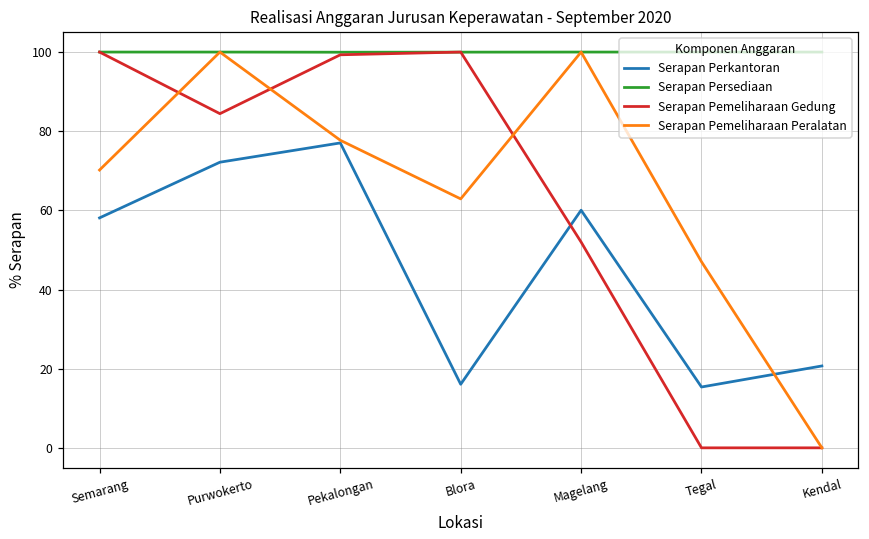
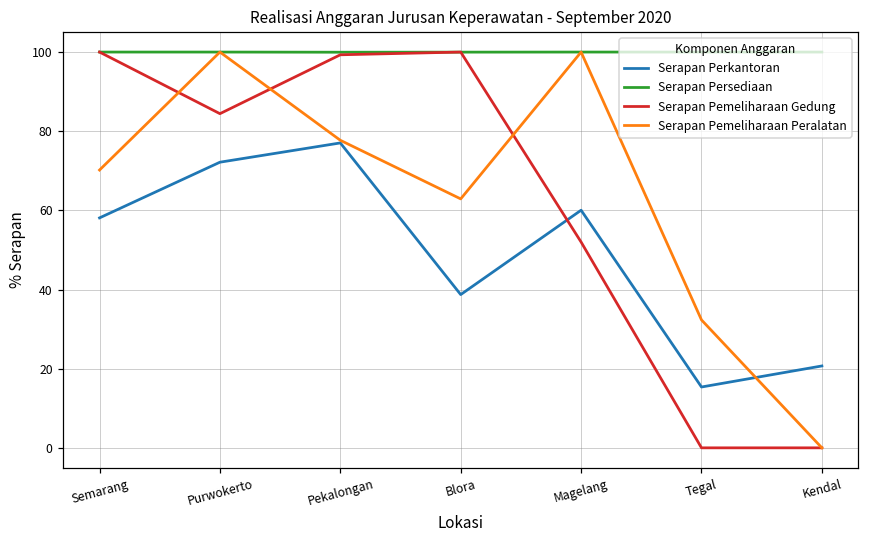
  {
    "Serapan Perkantoran": {
      "Semarang": 58,
      "Purwokerto": 72,
-     "Blora": 16,
+     "Blora": 39,
      "Magelang": 60,
      "Tegal": 15,
      "Kendal": 21
    },
    "Serapan Pemeliharaan Gedung": {
      "Purwokerto": 84,
      "Magelang": 52,
      "Tegal": 0
    },
    "Serapan Pemeliharaan Peralatan": {
      "Semarang": 70,
      "Blora": 63,
-     "Tegal": 47
+     "Tegal": 32
    }
  }
